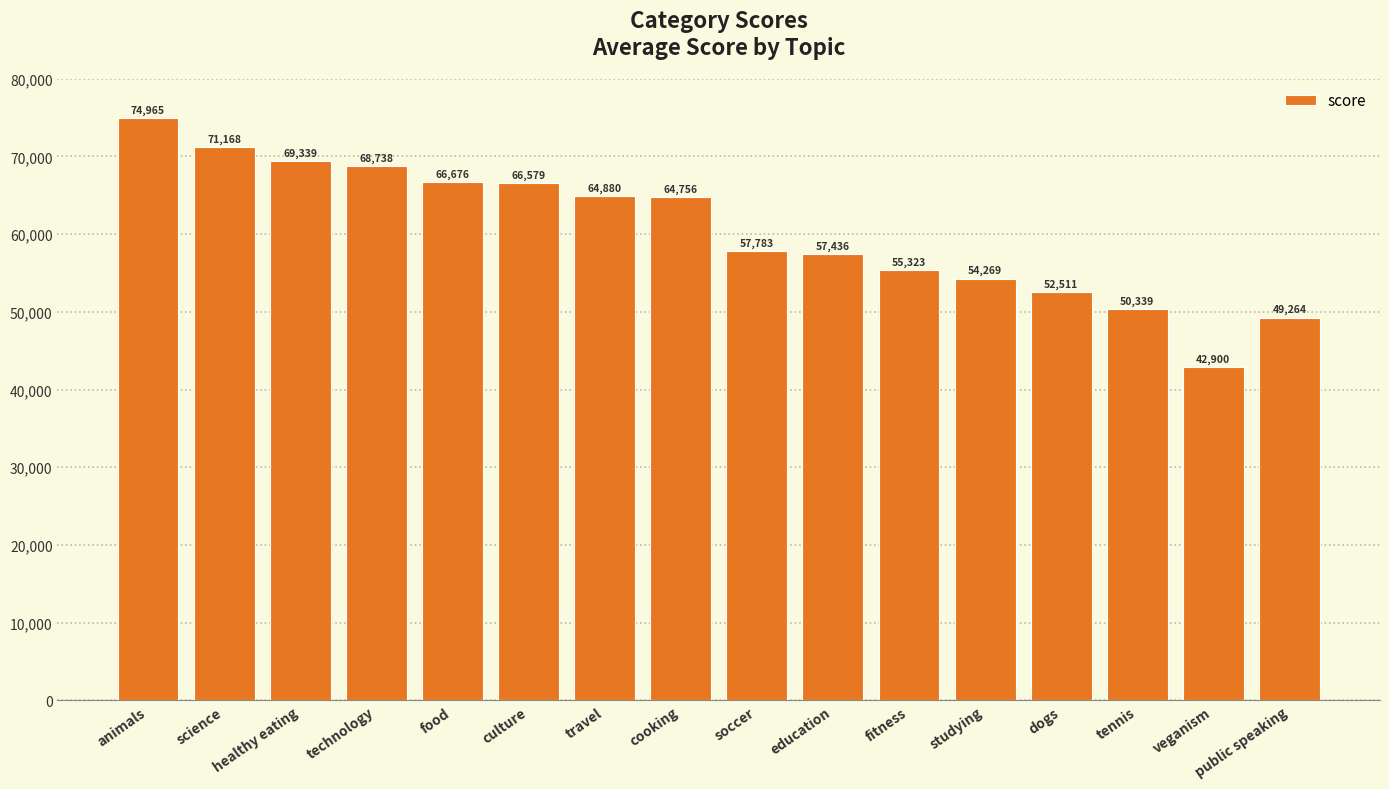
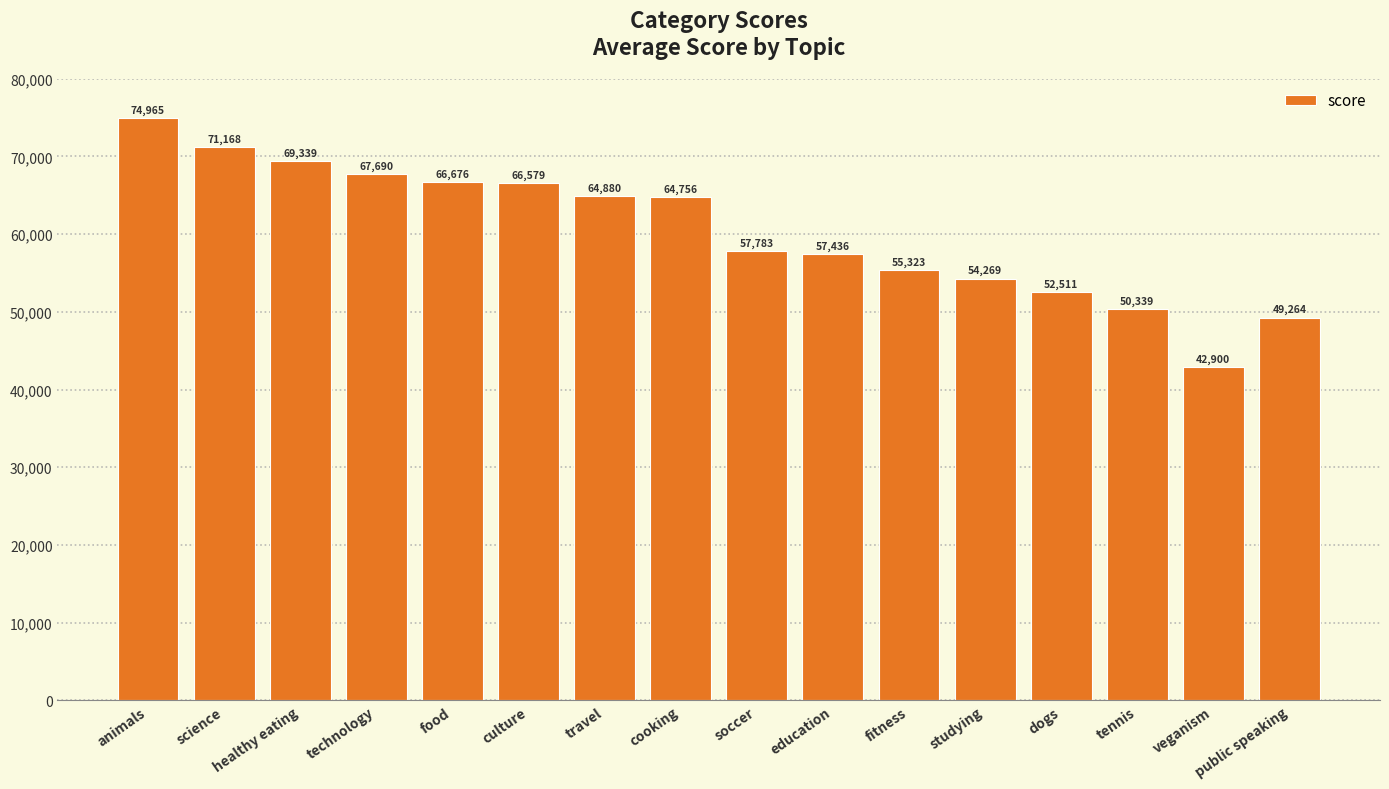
  {
    "animals": "74,965",
    "science": "71,168",
    "healthy eating": "69,339",
-   "technology": "68,738",
+   "technology": "67,690",
    "food": "66,676",
    "culture": "66,579",
    "travel": "64,880",
    "cooking": "64,756",
    "soccer": "57,783",
    "education": "57,436",
    "fitness": "55,323",
    "studying": "54,269",
    "dogs": "52,511",
    "tennis": "50,339",
    "veganism": "42,900",
    "public speaking": "49,264"
  }
